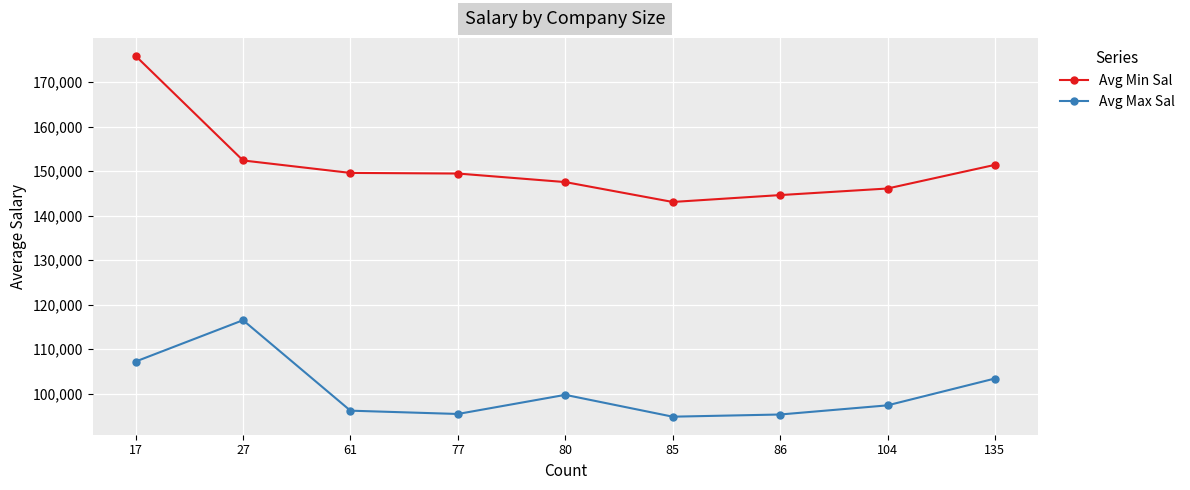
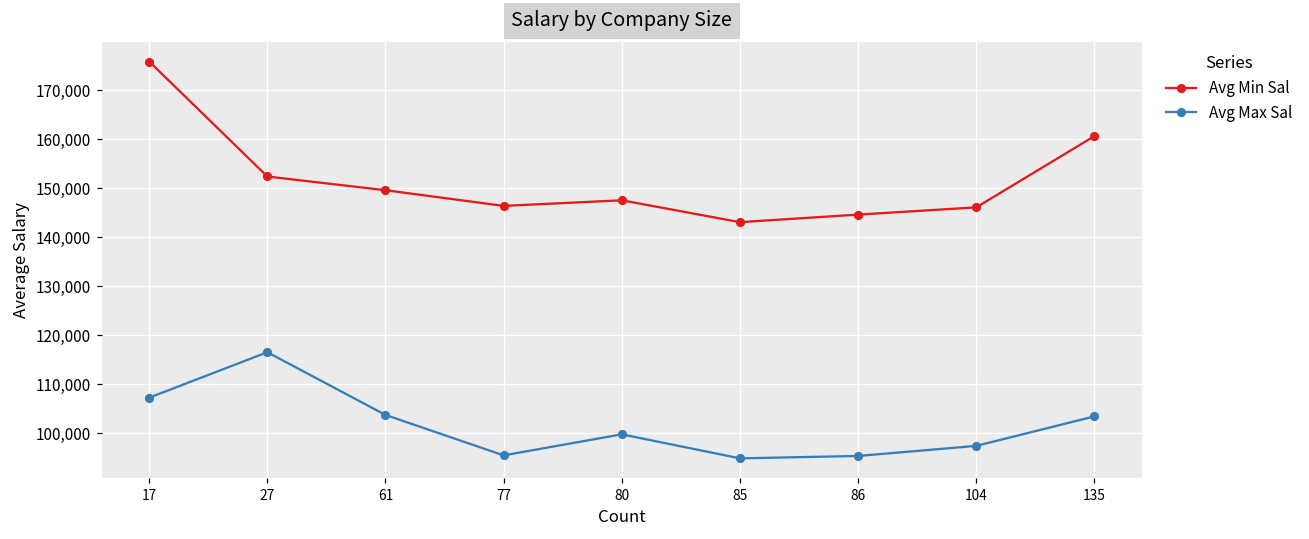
  {
    "Avg Min Sal": {
      "17": "176,000",
      "27": "152,000",
      "61": "150,000",
-     "77": "149,000",
+     "77": "146,000",
      "80": "148,000",
      "85": "143,000",
      "86": "145,000",
      "104": "146,000",
-     "135": "151,000"
+     "135": "161,000"
    },
    "Avg Max Sal": {
      "17": "107,000",
      "27": "117,000",
-     "61": "96,000",
+     "61": "104,000",
      "77": "95,000",
      "80": "100,000",
      "85": "95,000",
      "86": "95,000",
      "104": "97,000",
      "135": "103,000"
    }
  }
